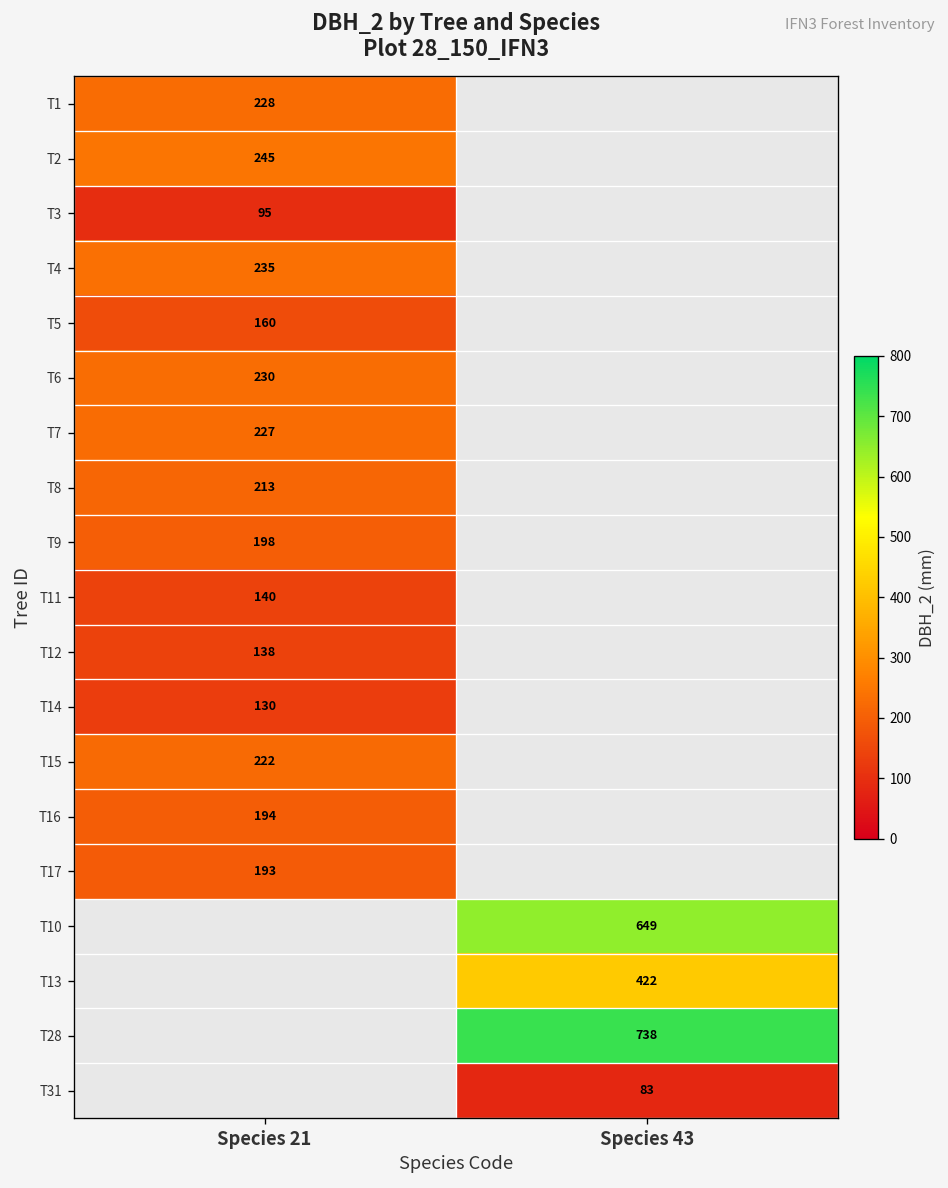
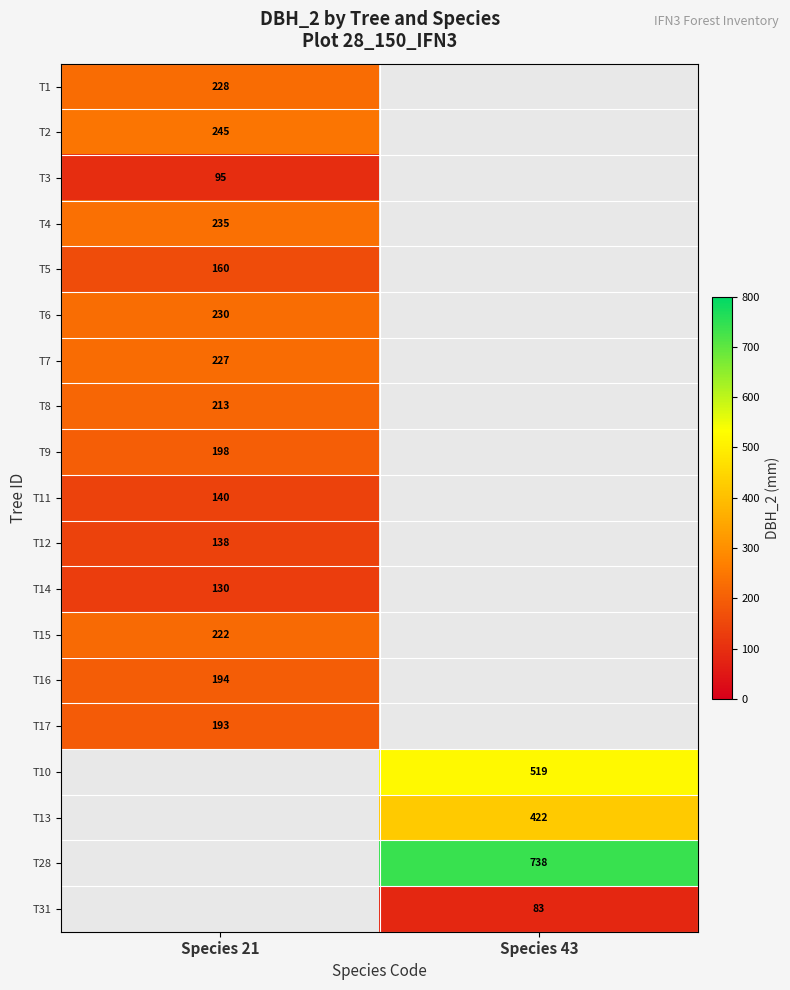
  {
    "T1": {
      "Species 21": 228
    },
    "T2": {
      "Species 21": 245
    },
    "T3": {
      "Species 21": 95
    },
    "T4": {
      "Species 21": 235
    },
    "T5": {
      "Species 21": 160
    },
    "T6": {
      "Species 21": 230
    },
    "T7": {
      "Species 21": 227
    },
    "T8": {
      "Species 21": 213
    },
    "T9": {
      "Species 21": 198
    },
    "T11": {
      "Species 21": 140
    },
    "T12": {
      "Species 21": 138
    },
    "T14": {
      "Species 21": 130
    },
    "T15": {
      "Species 21": 222
    },
    "T16": {
      "Species 21": 194
    },
    "T17": {
      "Species 21": 193
    },
    "T10": {
-     "Species 43": 649
+     "Species 43": 519
    },
    "T13": {
      "Species 43": 422
    },
    "T28": {
      "Species 43": 738
    },
    "T31": {
      "Species 43": 83
    }
  }
